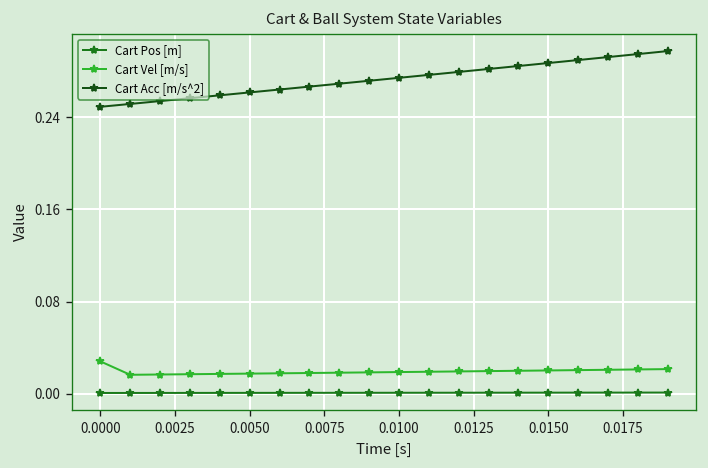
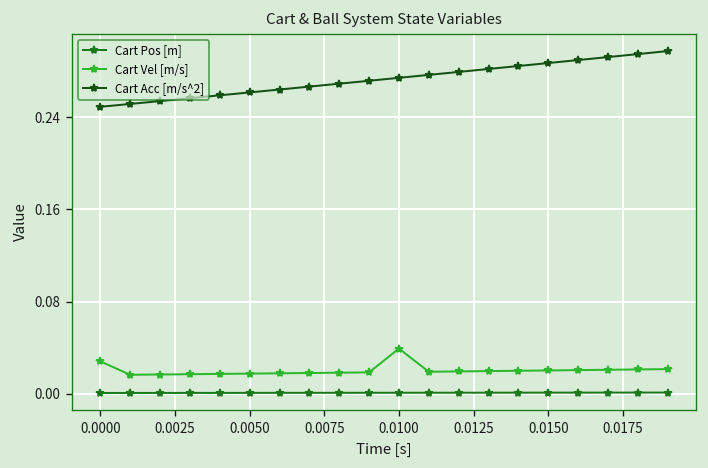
  {
    "Cart Vel [m/s]": {
      "0.0000": 0.03,
      "0.0050": 0.02,
-     "0.0100": 0.02,
+     "0.0100": 0.04,
      "0.0150": 0.02
    }
  }
